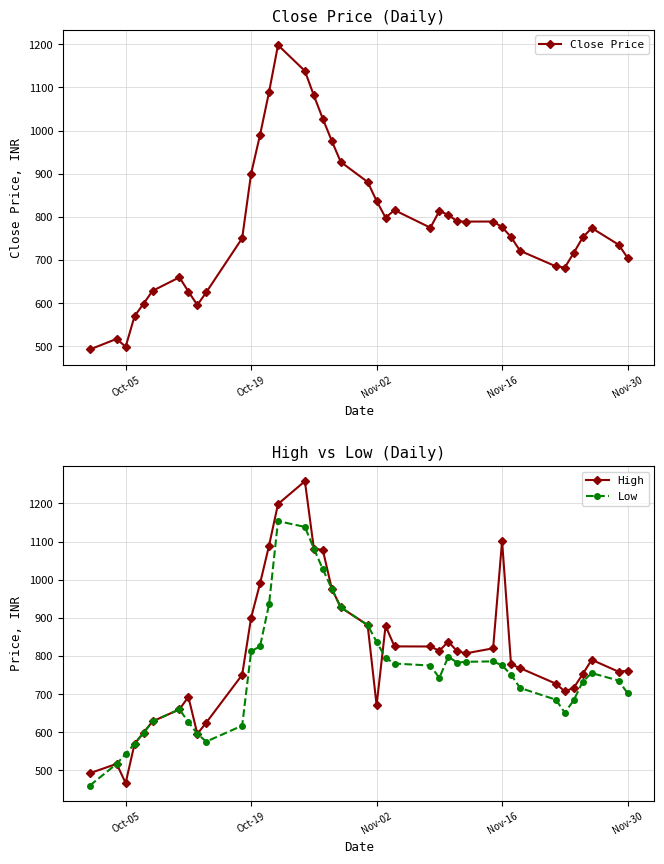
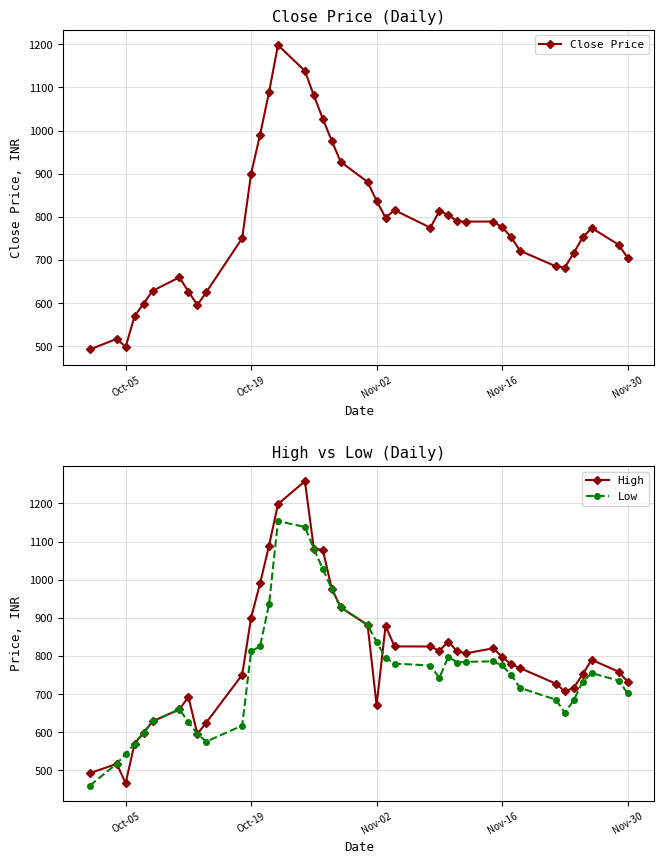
  {
    "Close Price (Daily)": {
      "Oct-05": 500,
      "Oct-19": 900,
      "Nov-02": 840,
      "Nov-16": 780,
      "Nov-30": 710
    },
    "High vs Low (Daily)": {
      "High": {
        "Oct-05": 470,
        "Oct-19": 900,
        "Nov-02": 670,
-       "Nov-16": 1100,
-       "Nov-30": 760
+       "Nov-16": 800,
+       "Nov-30": 730
      },
      "Low": {
        "Oct-05": 540,
        "Oct-19": 810,
        "Nov-02": 840,
        "Nov-16": 780,
        "Nov-30": 700
      }
    }
  }
